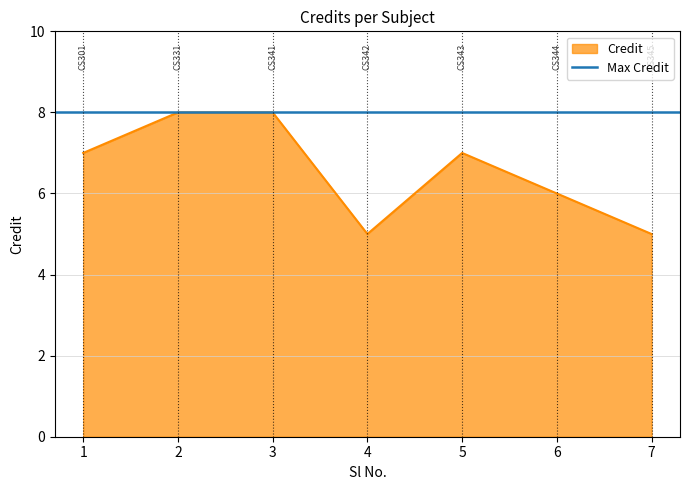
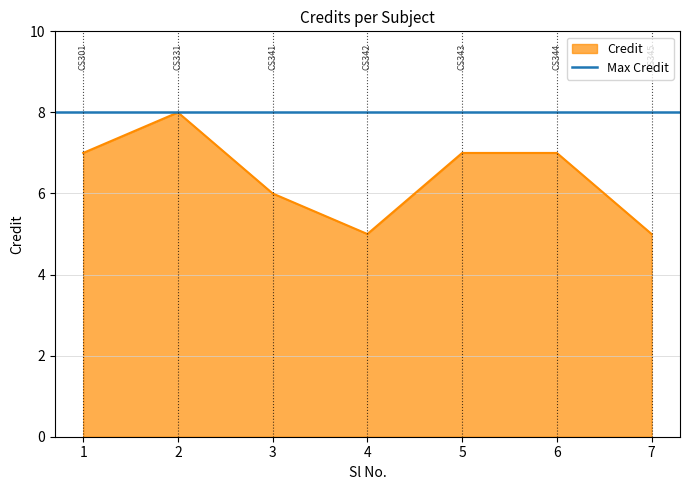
  {
    "1": 7,
    "2": 8,
-   "3": 8,
+   "3": 6,
    "4": 5,
    "5": 7,
-   "6": 6,
+   "6": 7,
    "7": 5
  }
